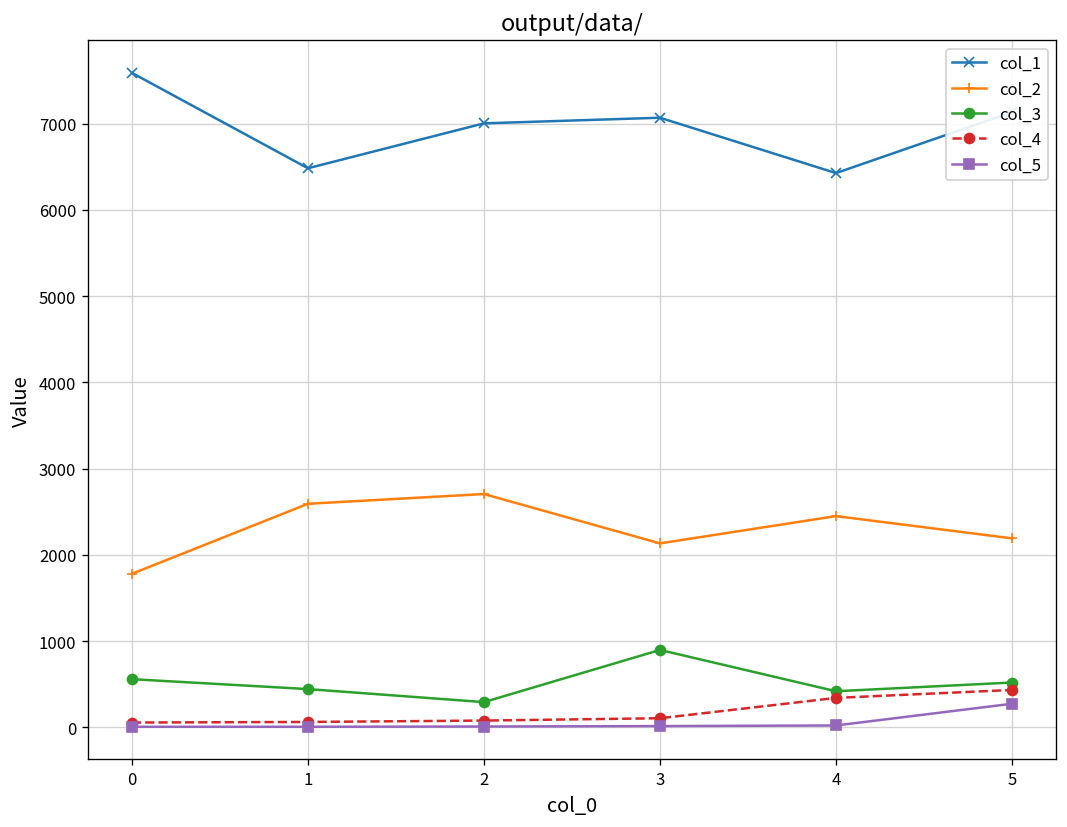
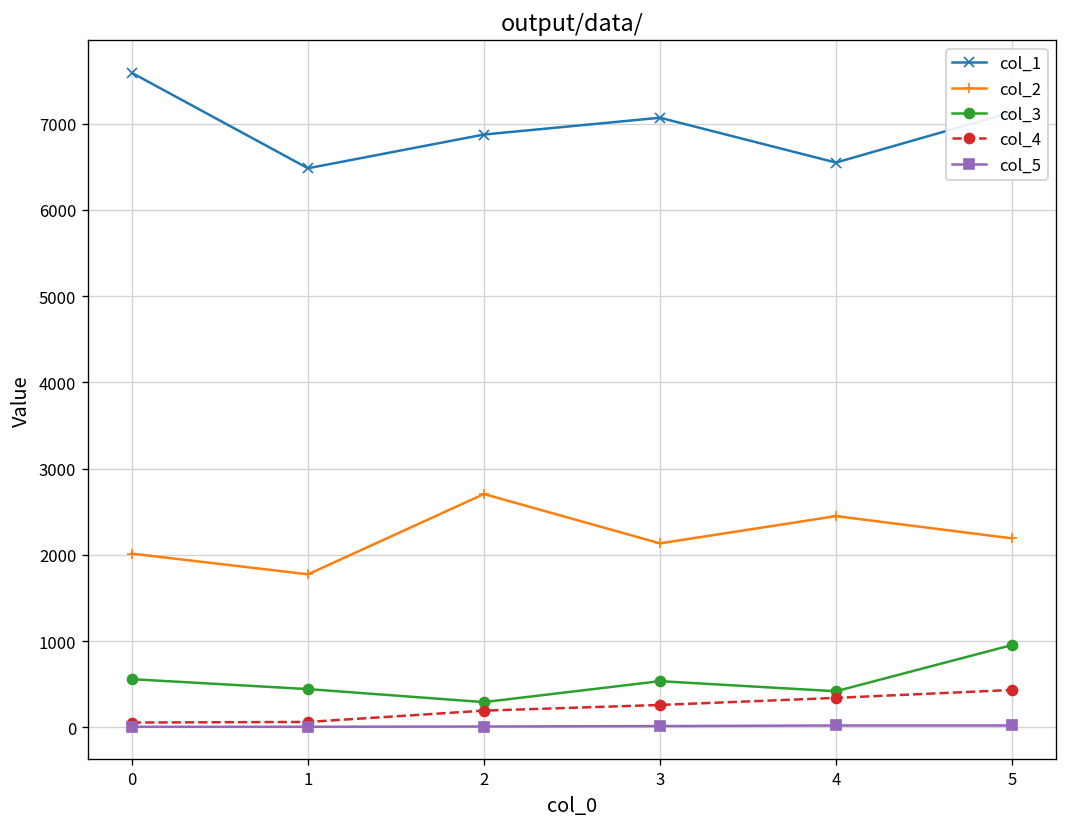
  {
    "col_1": {
      "0": 7600,
      "1": 6500,
-     "2": 7000,
+     "2": 6900,
      "3": 7100,
-     "4": 6400
+     "4": 6500
    },
    "col_2": {
-     "0": 1800,
-     "1": 2600,
+     "0": 2000,
+     "1": 1800,
      "2": 2700,
      "3": 2100,
      "4": 2400,
      "5": 2200
    },
    "col_3": {
      "0": 600,
      "1": 400,
      "2": 300,
-     "3": 900,
+     "3": 500,
      "4": 400,
-     "5": 500
+     "5": 1000
    },
    "col_4": {
      "0": 100,
      "1": 100,
-     "2": 100,
-     "3": 100,
+     "2": 200,
+     "3": 300,
      "4": 300,
      "5": 400
    },
    "col_5": {
      "0": 0,
      "1": 0,
      "2": 0,
      "3": 0,
      "4": 0,
-     "5": 300
+     "5": 0
    }
  }
